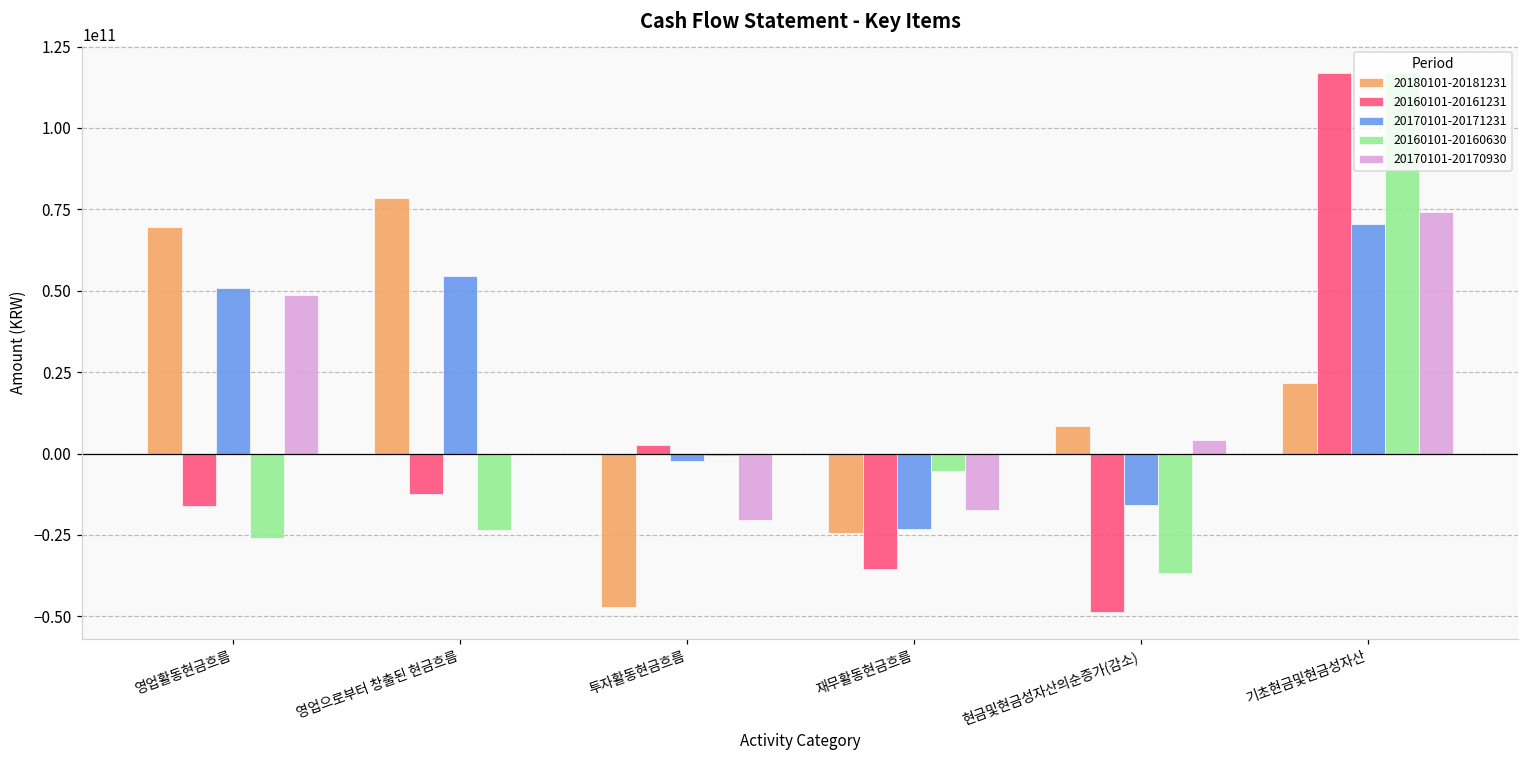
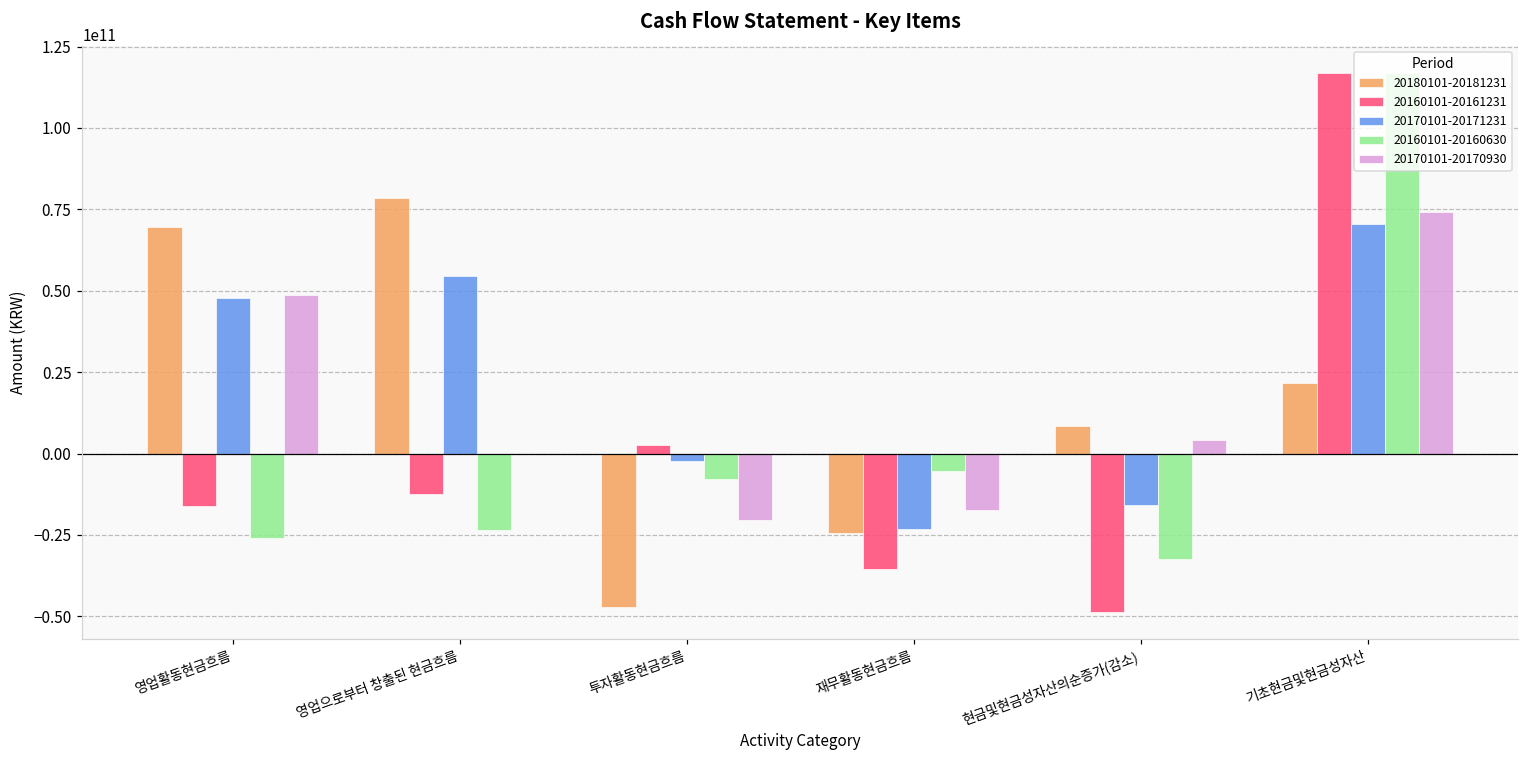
  {
    "20180101-20181231": {
      "영업활동현금흐름": 70000000000,
      "영업으로부터 창출된 현금흐름": 78000000000,
      "투자활동현금흐름": -47000000000,
      "재무활동현금흐름": -24000000000,
      "현금및현금성자산의순증가(감소)": 8000000000,
      "기초현금및현금성자산": 22000000000
    },
    "20160101-20161231": {
      "영업활동현금흐름": -16000000000,
      "영업으로부터 창출된 현금흐름": -12000000000,
      "투자활동현금흐름": 3000000000,
      "재무활동현금흐름": -35000000000,
      "현금및현금성자산의순증가(감소)": -49000000000,
      "기초현금및현금성자산": 117000000000
    },
    "20170101-20171231": {
-     "영업활동현금흐름": 51000000000,
+     "영업활동현금흐름": 48000000000,
      "영업으로부터 창출된 현금흐름": 55000000000,
      "투자활동현금흐름": -2000000000,
      "재무활동현금흐름": -23000000000,
      "현금및현금성자산의순증가(감소)": -16000000000,
      "기초현금및현금성자산": 71000000000
    },
    "20160101-20160630": {
      "영업활동현금흐름": -26000000000,
      "영업으로부터 창출된 현금흐름": -24000000000,
-     "투자활동현금흐름": -1000000000,
+     "투자활동현금흐름": -8000000000,
      "재무활동현금흐름": -5000000000,
-     "현금및현금성자산의순증가(감소)": -37000000000
+     "현금및현금성자산의순증가(감소)": -32000000000
    },
    "20170101-20170930": {
      "영업활동현금흐름": 49000000000,
      "영업으로부터 창출된 현금흐름": 0,
      "투자활동현금흐름": -20000000000,
      "재무활동현금흐름": -17000000000,
      "현금및현금성자산의순증가(감소)": 4000000000,
      "기초현금및현금성자산": 74000000000
    }
  }
